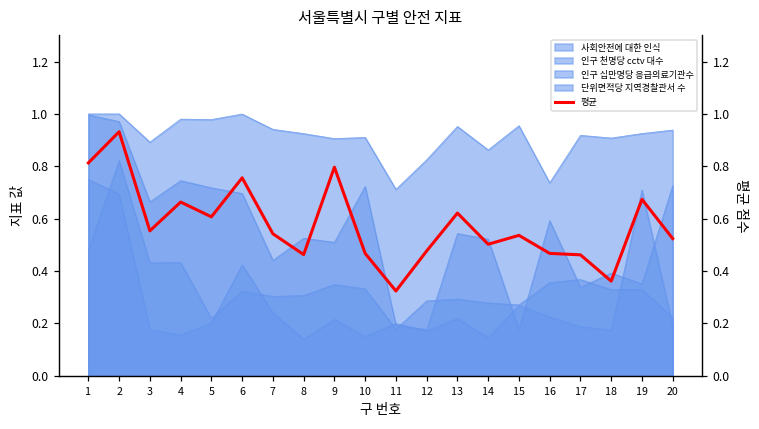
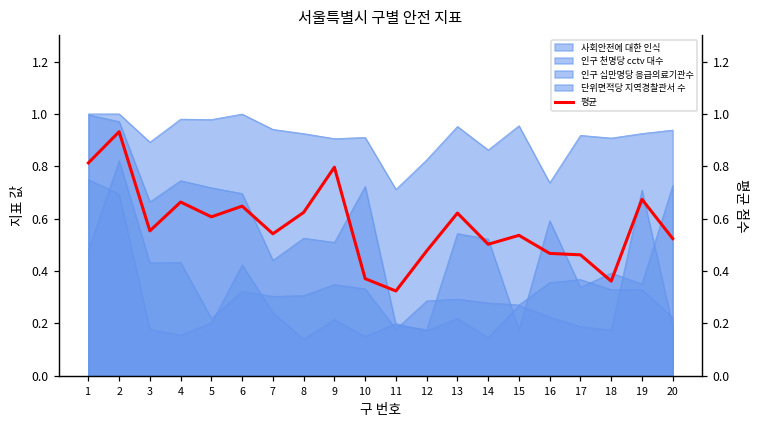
  {
    "평균": {
      "1": 0.81,
      "2": 0.93,
      "3": 0.55,
      "4": 0.66,
      "5": 0.61,
-     "6": 0.76,
+     "6": 0.65,
      "7": 0.54,
-     "8": 0.46,
+     "8": 0.62,
      "9": 0.80,
-     "10": 0.47,
+     "10": 0.37,
      "11": 0.32,
      "12": 0.48,
      "13": 0.62,
      "14": 0.50,
      "15": 0.54,
      "16": 0.47,
      "17": 0.46,
      "18": 0.36,
      "19": 0.67,
      "20": 0.52
    }
  }
